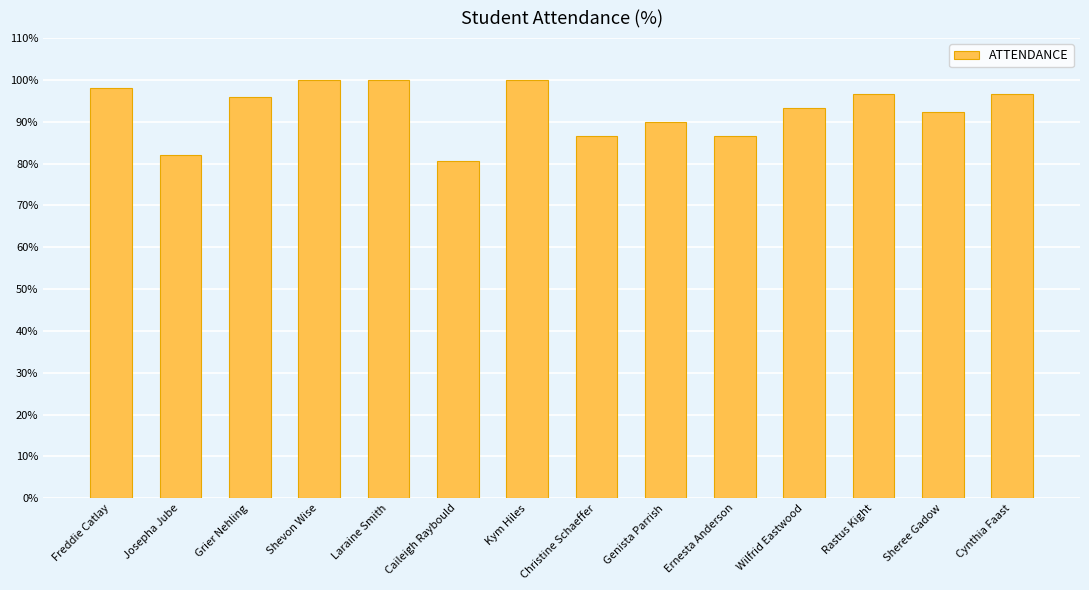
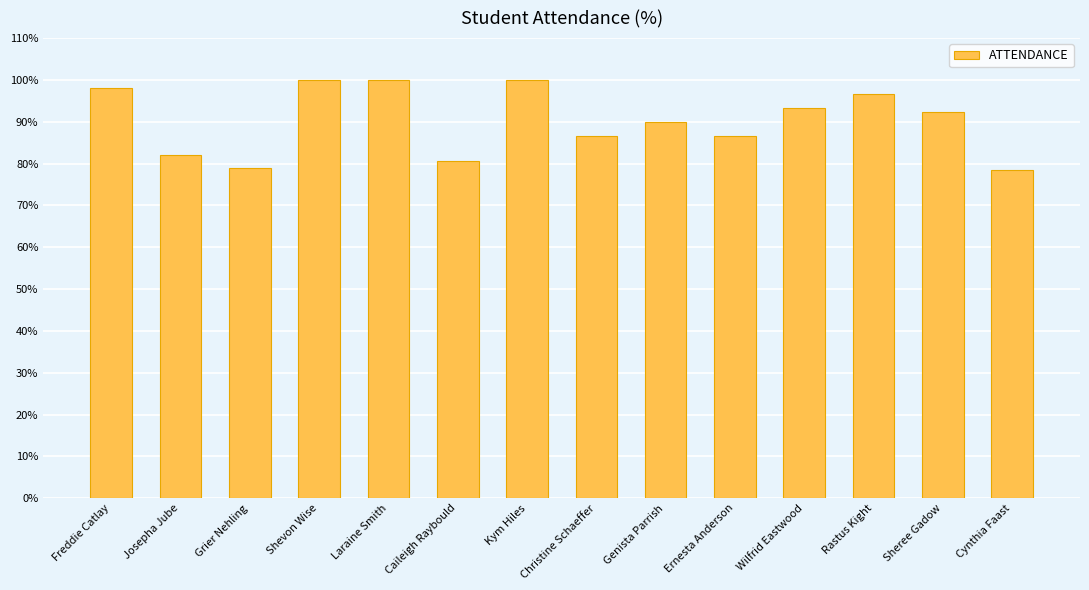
  {
    "Freddie Catlay": "98%",
    "Josepha Jube": "82%",
-   "Grier Nehling": "96%",
+   "Grier Nehling": "79%",
    "Shevon Wise": "100%",
    "Laraine Smith": "100%",
    "Caileigh Raybould": "81%",
    "Kym Hiles": "100%",
    "Christine Schaeffer": "87%",
    "Genista Parrish": "90%",
    "Ernesta Anderson": "87%",
    "Wilfrid Eastwood": "93%",
    "Rastus Kight": "97%",
    "Sheree Gadow": "92%",
-   "Cynthia Faast": "97%"
+   "Cynthia Faast": "79%"
  }
